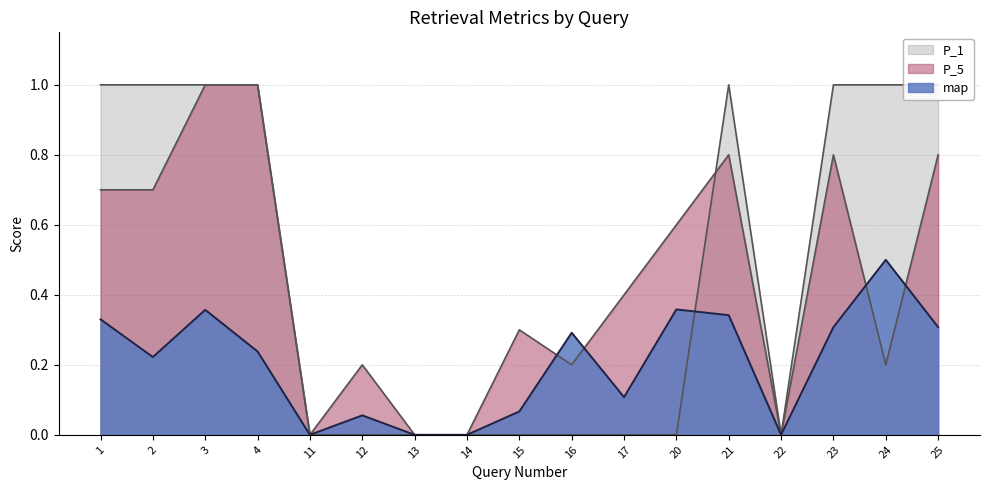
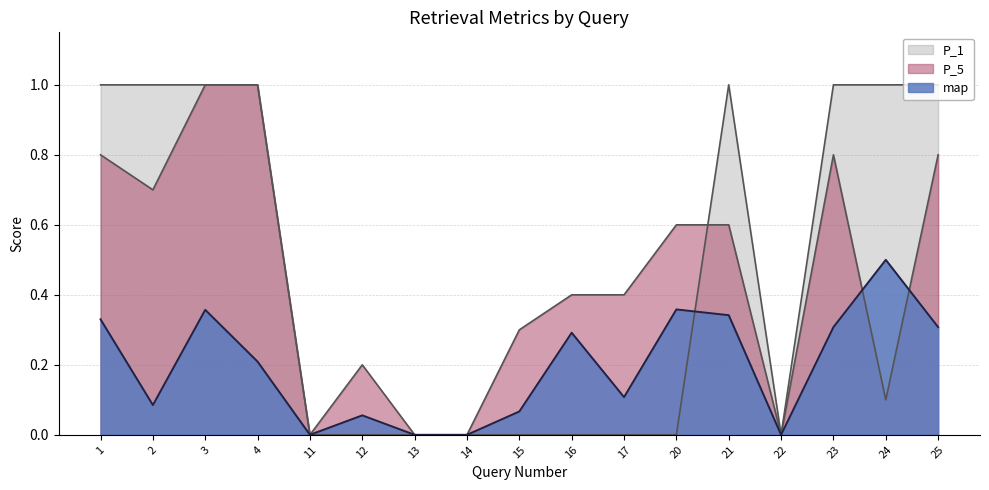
  {
    "P_1": {
      "1": 1.00,
      "2": 1.00,
      "12": 0.00,
      "15": 0.00,
      "16": 0.00,
      "17": 0.00,
      "20": 0.00,
      "21": 1.00,
      "23": 1.00,
      "24": 1.00
    },
    "P_5": {
-     "1": 0.7,
+     "1": 0.8,
      "2": 0.7,
      "12": 0.2,
      "15": 0.3,
-     "16": 0.2,
+     "16": 0.4,
      "17": 0.4,
      "20": 0.6,
-     "21": 0.8,
+     "21": 0.6,
      "23": 0.8,
-     "24": 0.2,
+     "24": 0.1,
      "25": 0.8
    },
    "map": {
      "1": 0.33,
-     "2": 0.22,
+     "2": 0.09,
      "3": 0.36,
-     "4": 0.24,
+     "4": 0.21,
      "12": 0.06,
      "15": 0.07,
      "16": 0.29,
      "17": 0.11,
      "20": 0.36,
      "21": 0.34,
      "23": 0.31,
      "24": 0.50,
      "25": 0.31
    }
  }
